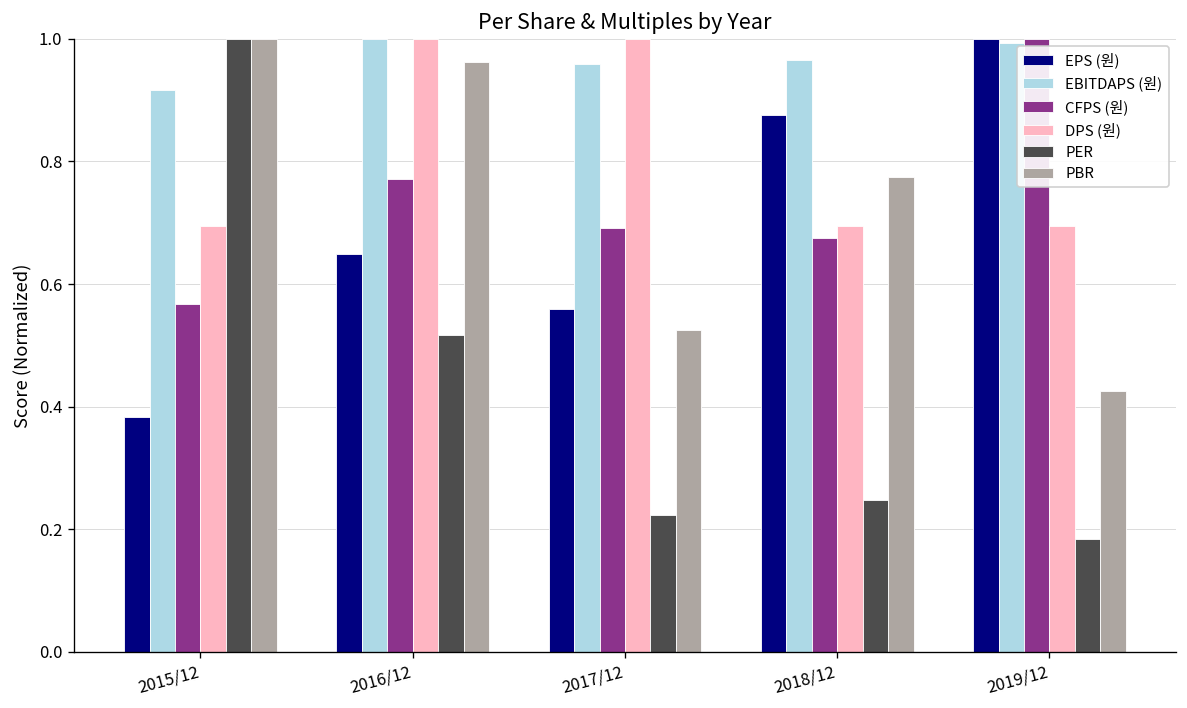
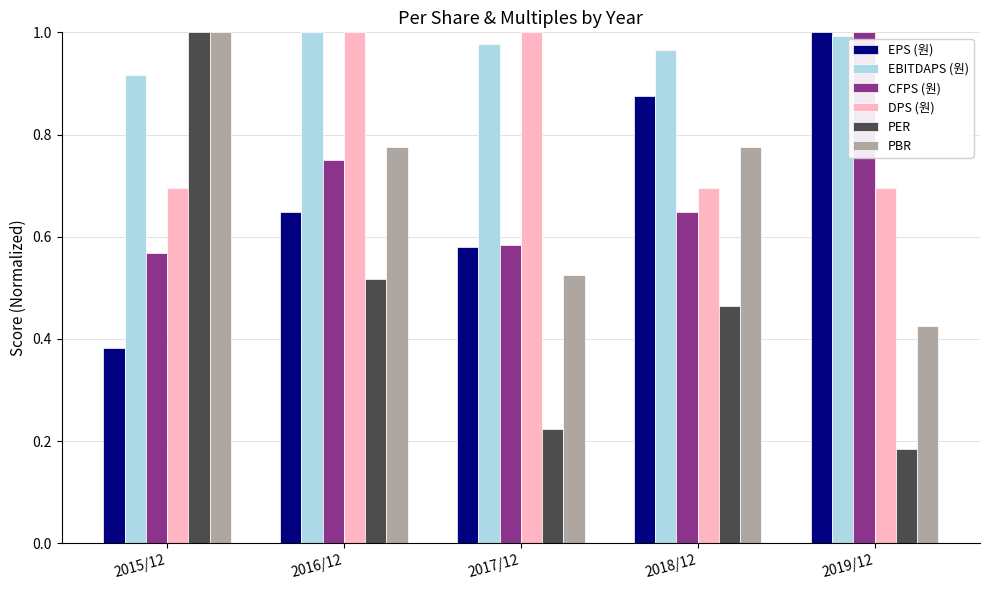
  {
    "EPS (원)": {
      "2015/12": 0.38,
      "2016/12": 0.65,
-     "2017/12": 0.56,
+     "2017/12": 0.58,
      "2018/12": 0.88,
      "2019/12": 1.00
    },
    "EBITDAPS (원)": {
      "2015/12": 0.92,
      "2016/12": 1.00,
-     "2017/12": 0.96,
+     "2017/12": 0.98,
      "2018/12": 0.97,
      "2019/12": 0.99
    },
    "CFPS (원)": {
      "2015/12": 0.57,
-     "2016/12": 0.77,
-     "2017/12": 0.69,
-     "2018/12": 0.68,
+     "2016/12": 0.75,
+     "2017/12": 0.58,
+     "2018/12": 0.65,
      "2019/12": 1.00
    },
    "DPS (원)": {
      "2015/12": 0.69,
      "2016/12": 1.00,
      "2017/12": 1.00,
      "2018/12": 0.69,
      "2019/12": 0.69
    },
    "PER": {
      "2015/12": 1.00,
      "2016/12": 0.52,
      "2017/12": 0.22,
-     "2018/12": 0.25,
+     "2018/12": 0.46,
      "2019/12": 0.18
    },
    "PBR": {
      "2015/12": 1.00,
-     "2016/12": 0.96,
+     "2016/12": 0.77,
      "2017/12": 0.52,
      "2018/12": 0.77,
      "2019/12": 0.43
    }
  }
